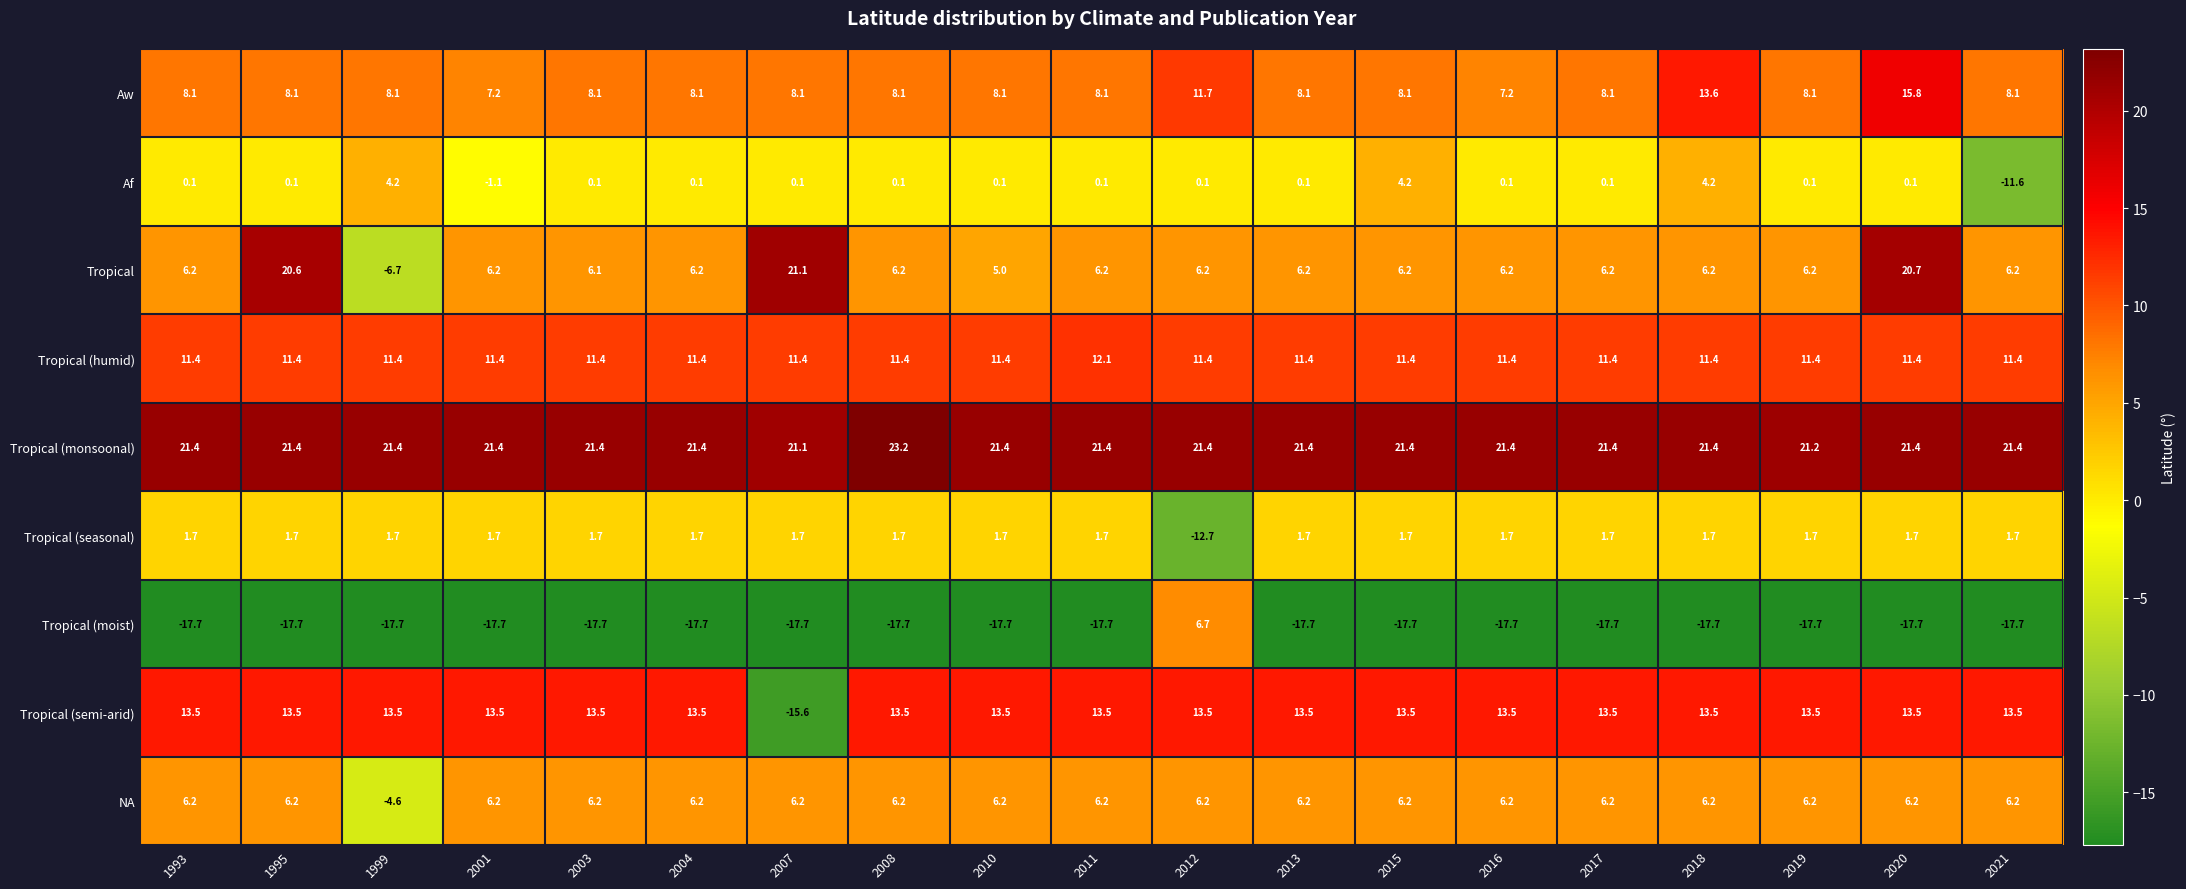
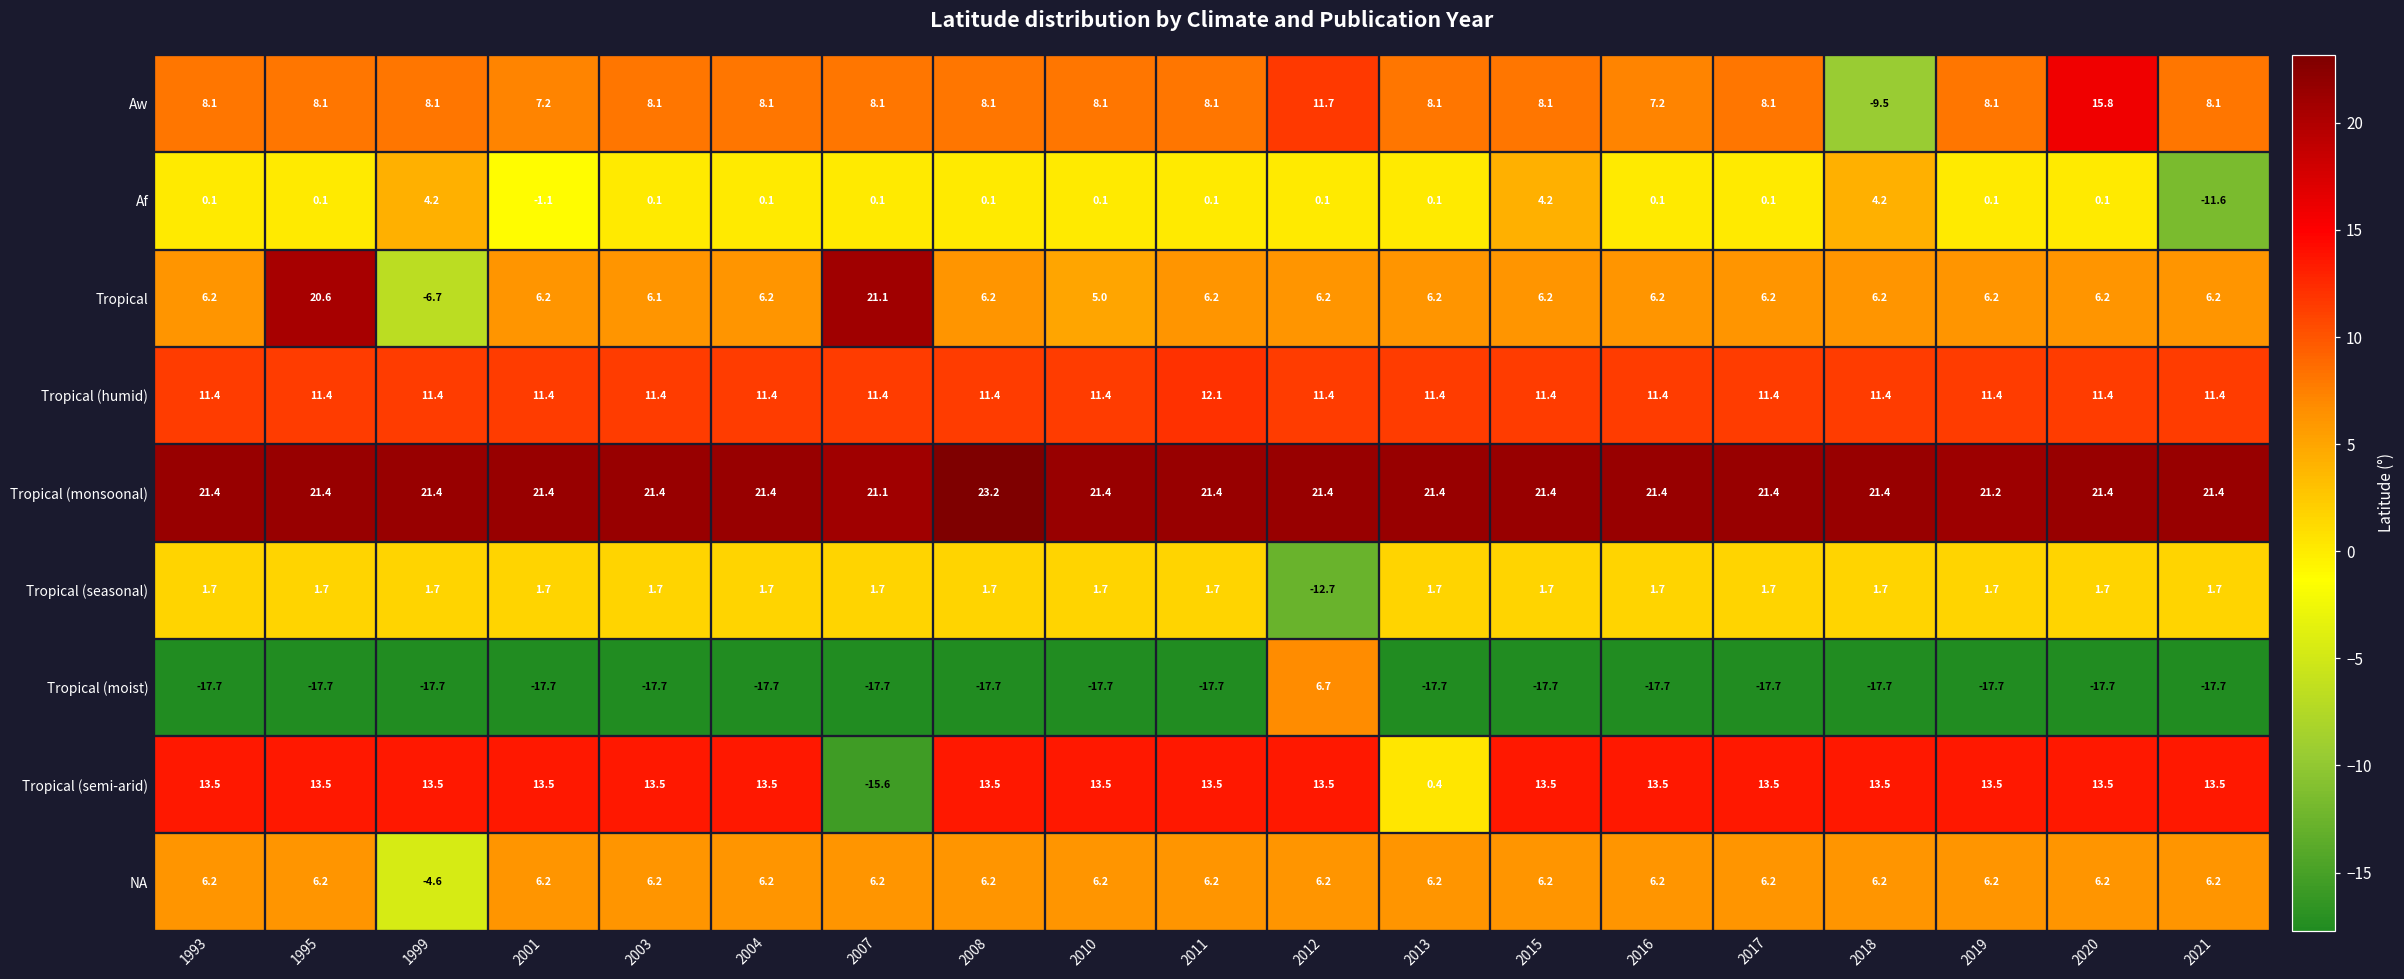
  {
    "Aw": {
      "1993": 8.1,
      "1995": 8.1,
      "1999": 8.1,
      "2001": 7.2,
      "2003": 8.1,
      "2004": 8.1,
      "2007": 8.1,
      "2008": 8.1,
      "2010": 8.1,
      "2011": 8.1,
      "2012": 11.7,
      "2013": 8.1,
      "2015": 8.1,
      "2016": 7.2,
      "2017": 8.1,
-     "2018": 13.6,
+     "2018": -9.5,
      "2019": 8.1,
      "2020": 15.8,
      "2021": 8.1
    },
    "Af": {
      "1993": 0.1,
      "1995": 0.1,
      "1999": 4.2,
      "2001": -1.1,
      "2003": 0.1,
      "2004": 0.1,
      "2007": 0.1,
      "2008": 0.1,
      "2010": 0.1,
      "2011": 0.1,
      "2012": 0.1,
      "2013": 0.1,
      "2015": 4.2,
      "2016": 0.1,
      "2017": 0.1,
      "2018": 4.2,
      "2019": 0.1,
      "2020": 0.1,
      "2021": -11.6
    },
    "Tropical": {
      "1993": 6.2,
      "1995": 20.6,
      "1999": -6.7,
      "2001": 6.2,
      "2003": 6.1,
      "2004": 6.2,
      "2007": 21.1,
      "2008": 6.2,
      "2010": 5.0,
      "2011": 6.2,
      "2012": 6.2,
      "2013": 6.2,
      "2015": 6.2,
      "2016": 6.2,
      "2017": 6.2,
      "2018": 6.2,
      "2019": 6.2,
-     "2020": 20.7,
+     "2020": 6.2,
      "2021": 6.2
    },
    "Tropical (humid)": {
      "1993": 11.4,
      "1995": 11.4,
      "1999": 11.4,
      "2001": 11.4,
      "2003": 11.4,
      "2004": 11.4,
      "2007": 11.4,
      "2008": 11.4,
      "2010": 11.4,
      "2011": 12.1,
      "2012": 11.4,
      "2013": 11.4,
      "2015": 11.4,
      "2016": 11.4,
      "2017": 11.4,
      "2018": 11.4,
      "2019": 11.4,
      "2020": 11.4,
      "2021": 11.4
    },
    "Tropical (monsoonal)": {
      "1993": 21.4,
      "1995": 21.4,
      "1999": 21.4,
      "2001": 21.4,
      "2003": 21.4,
      "2004": 21.4,
      "2007": 21.1,
      "2008": 23.2,
      "2010": 21.4,
      "2011": 21.4,
      "2012": 21.4,
      "2013": 21.4,
      "2015": 21.4,
      "2016": 21.4,
      "2017": 21.4,
      "2018": 21.4,
      "2019": 21.2,
      "2020": 21.4,
      "2021": 21.4
    },
    "Tropical (seasonal)": {
      "1993": 1.7,
      "1995": 1.7,
      "1999": 1.7,
      "2001": 1.7,
      "2003": 1.7,
      "2004": 1.7,
      "2007": 1.7,
      "2008": 1.7,
      "2010": 1.7,
      "2011": 1.7,
      "2012": -12.7,
      "2013": 1.7,
      "2015": 1.7,
      "2016": 1.7,
      "2017": 1.7,
      "2018": 1.7,
      "2019": 1.7,
      "2020": 1.7,
      "2021": 1.7
    },
    "Tropical (moist)": {
      "1993": -17.7,
      "1995": -17.7,
      "1999": -17.7,
      "2001": -17.7,
      "2003": -17.7,
      "2004": -17.7,
      "2007": -17.7,
      "2008": -17.7,
      "2010": -17.7,
      "2011": -17.7,
      "2012": 6.7,
      "2013": -17.7,
      "2015": -17.7,
      "2016": -17.7,
      "2017": -17.7,
      "2018": -17.7,
      "2019": -17.7,
      "2020": -17.7,
      "2021": -17.7
    },
    "Tropical (semi-arid)": {
      "1993": 13.5,
      "1995": 13.5,
      "1999": 13.5,
      "2001": 13.5,
      "2003": 13.5,
      "2004": 13.5,
      "2007": -15.6,
      "2008": 13.5,
      "2010": 13.5,
      "2011": 13.5,
      "2012": 13.5,
-     "2013": 13.5,
+     "2013": 0.4,
      "2015": 13.5,
      "2016": 13.5,
      "2017": 13.5,
      "2018": 13.5,
      "2019": 13.5,
      "2020": 13.5,
      "2021": 13.5
    },
    "NA": {
      "1993": 6.2,
      "1995": 6.2,
      "1999": -4.6,
      "2001": 6.2,
      "2003": 6.2,
      "2004": 6.2,
      "2007": 6.2,
      "2008": 6.2,
      "2010": 6.2,
      "2011": 6.2,
      "2012": 6.2,
      "2013": 6.2,
      "2015": 6.2,
      "2016": 6.2,
      "2017": 6.2,
      "2018": 6.2,
      "2019": 6.2,
      "2020": 6.2,
      "2021": 6.2
    }
  }
